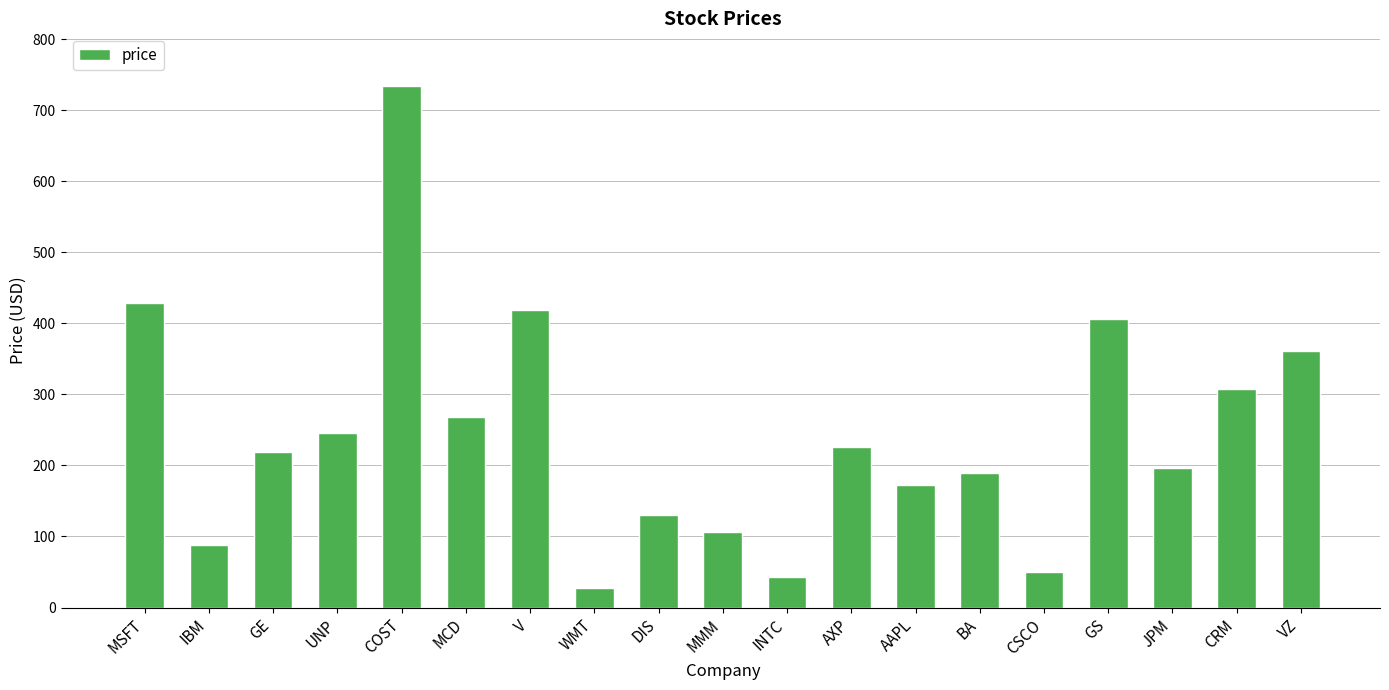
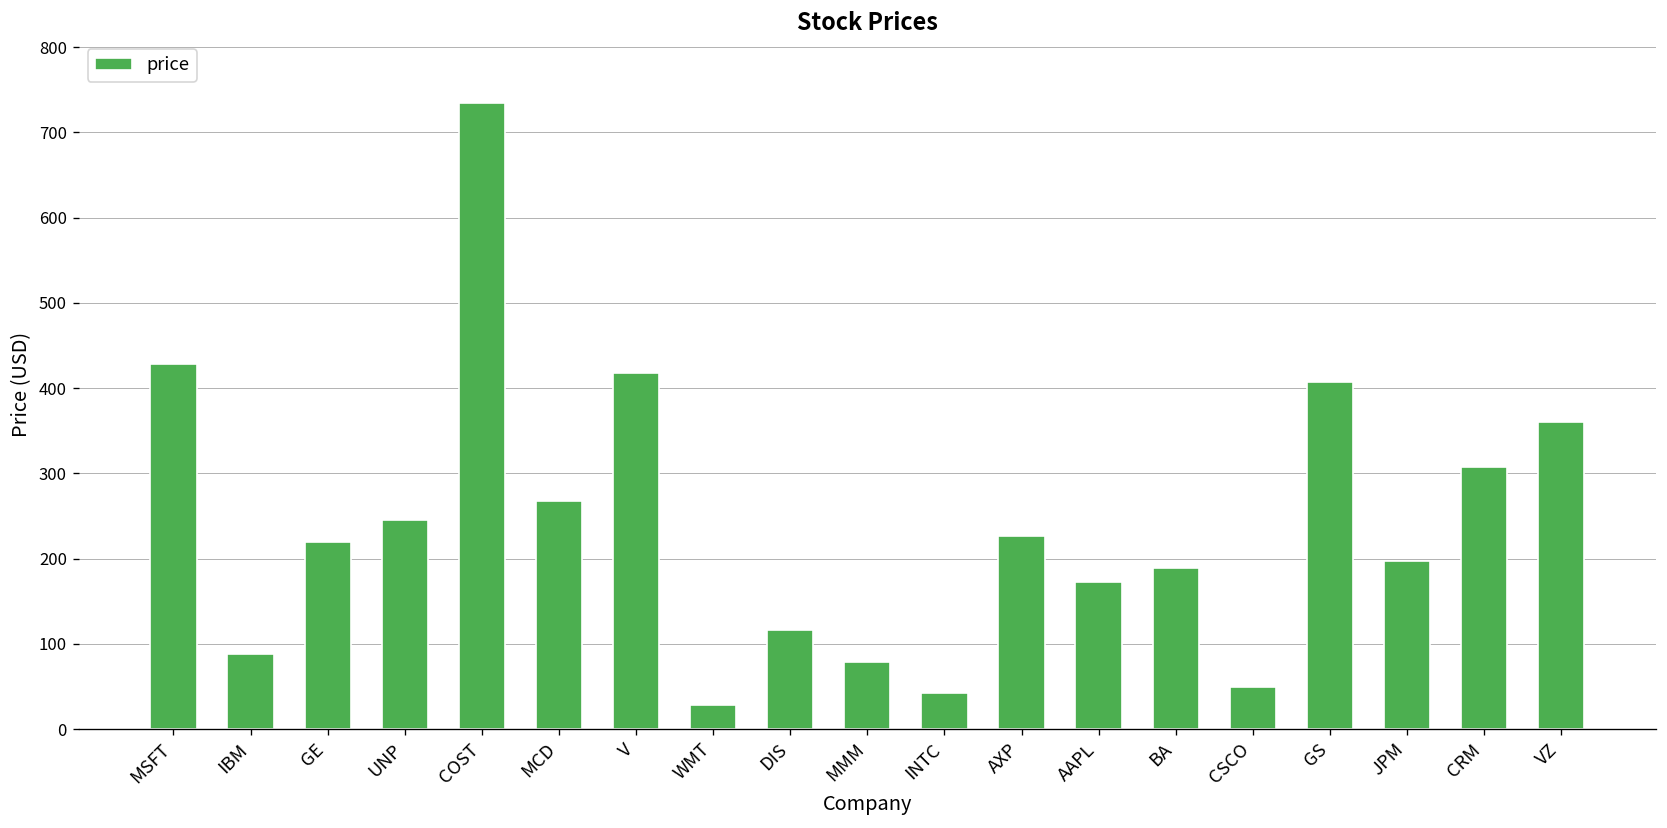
  {
    "MSFT": 430,
    "IBM": 90,
    "GE": 220,
    "UNP": 240,
    "COST": 730,
    "MCD": 270,
    "V": 420,
    "WMT": 30,
-   "DIS": 130,
-   "MMM": 110,
+   "DIS": 120,
+   "MMM": 80,
    "INTC": 40,
    "AXP": 230,
    "AAPL": 170,
    "BA": 190,
    "CSCO": 50,
    "GS": 410,
    "JPM": 200,
    "CRM": 310,
    "VZ": 360
  }
